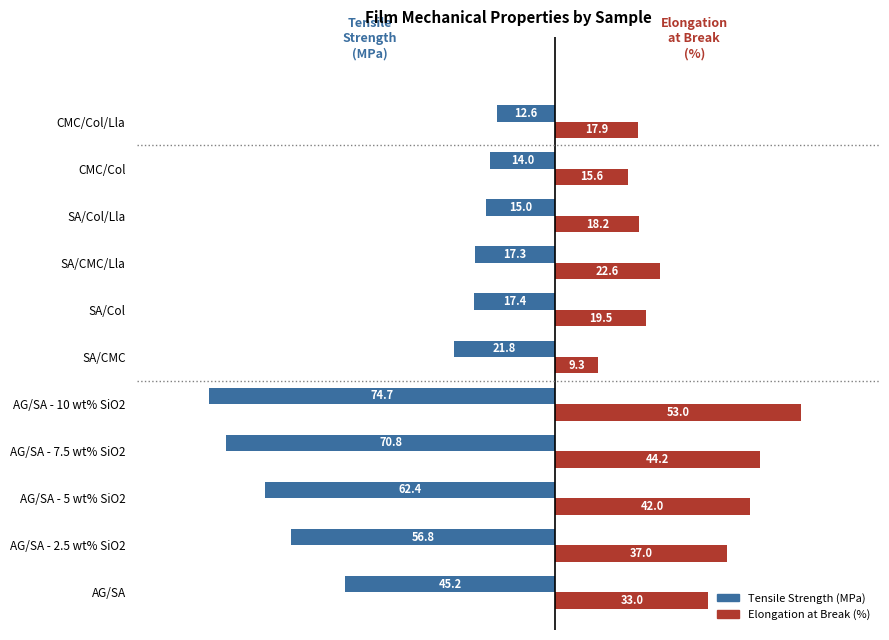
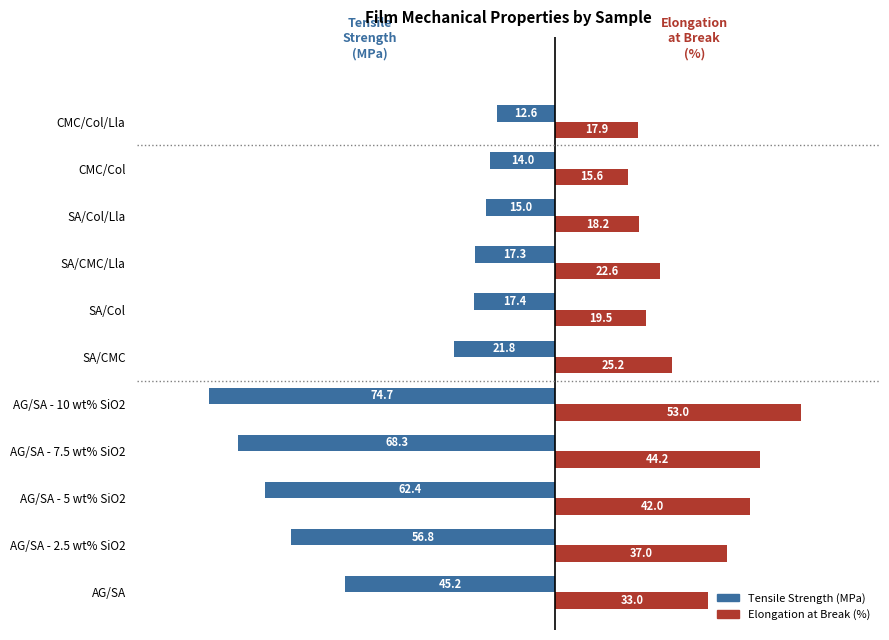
  {
    "Tensile Strength (MPa)": {
-     "AG/SA - 7.5 wt% SiO2": 70.8
+     "AG/SA - 7.5 wt% SiO2": 68.3
    },
    "Elongation at Break (%)": {
      "CMC/Col/Lla": 17.9,
      "CMC/Col": 15.6,
      "SA/Col/Lla": 18.2,
      "SA/CMC/Lla": 22.6,
      "SA/Col": 19.5,
-     "SA/CMC": 9.3,
+     "SA/CMC": 25.2,
      "AG/SA - 10 wt% SiO2": 53.0,
      "AG/SA - 7.5 wt% SiO2": 44.2,
      "AG/SA - 5 wt% SiO2": 42.0,
      "AG/SA - 2.5 wt% SiO2": 37.0,
      "AG/SA": 33.0
    }
  }
